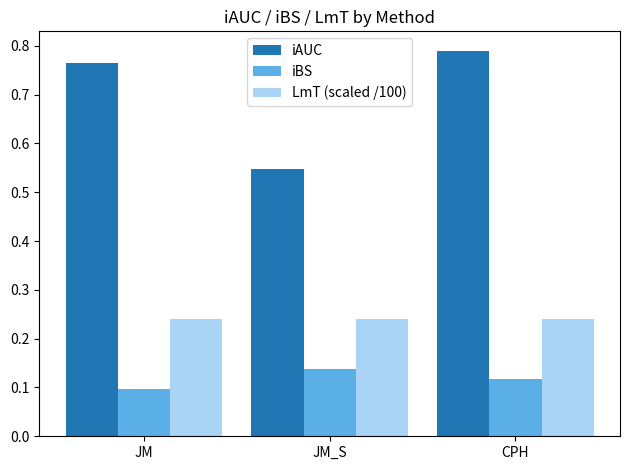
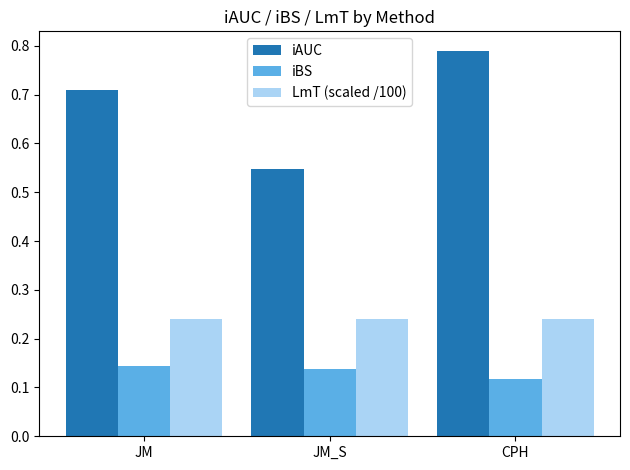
  {
    "iAUC": {
-     "JM": 0.77,
+     "JM": 0.71,
      "JM_S": 0.55,
      "CPH": 0.79
    },
    "iBS": {
-     "JM": 0.10,
+     "JM": 0.14,
      "JM_S": 0.14,
      "CPH": 0.12
    },
    "LmT (scaled /100)": {
      "JM": 0.24,
      "JM_S": 0.24,
      "CPH": 0.24
    }
  }
